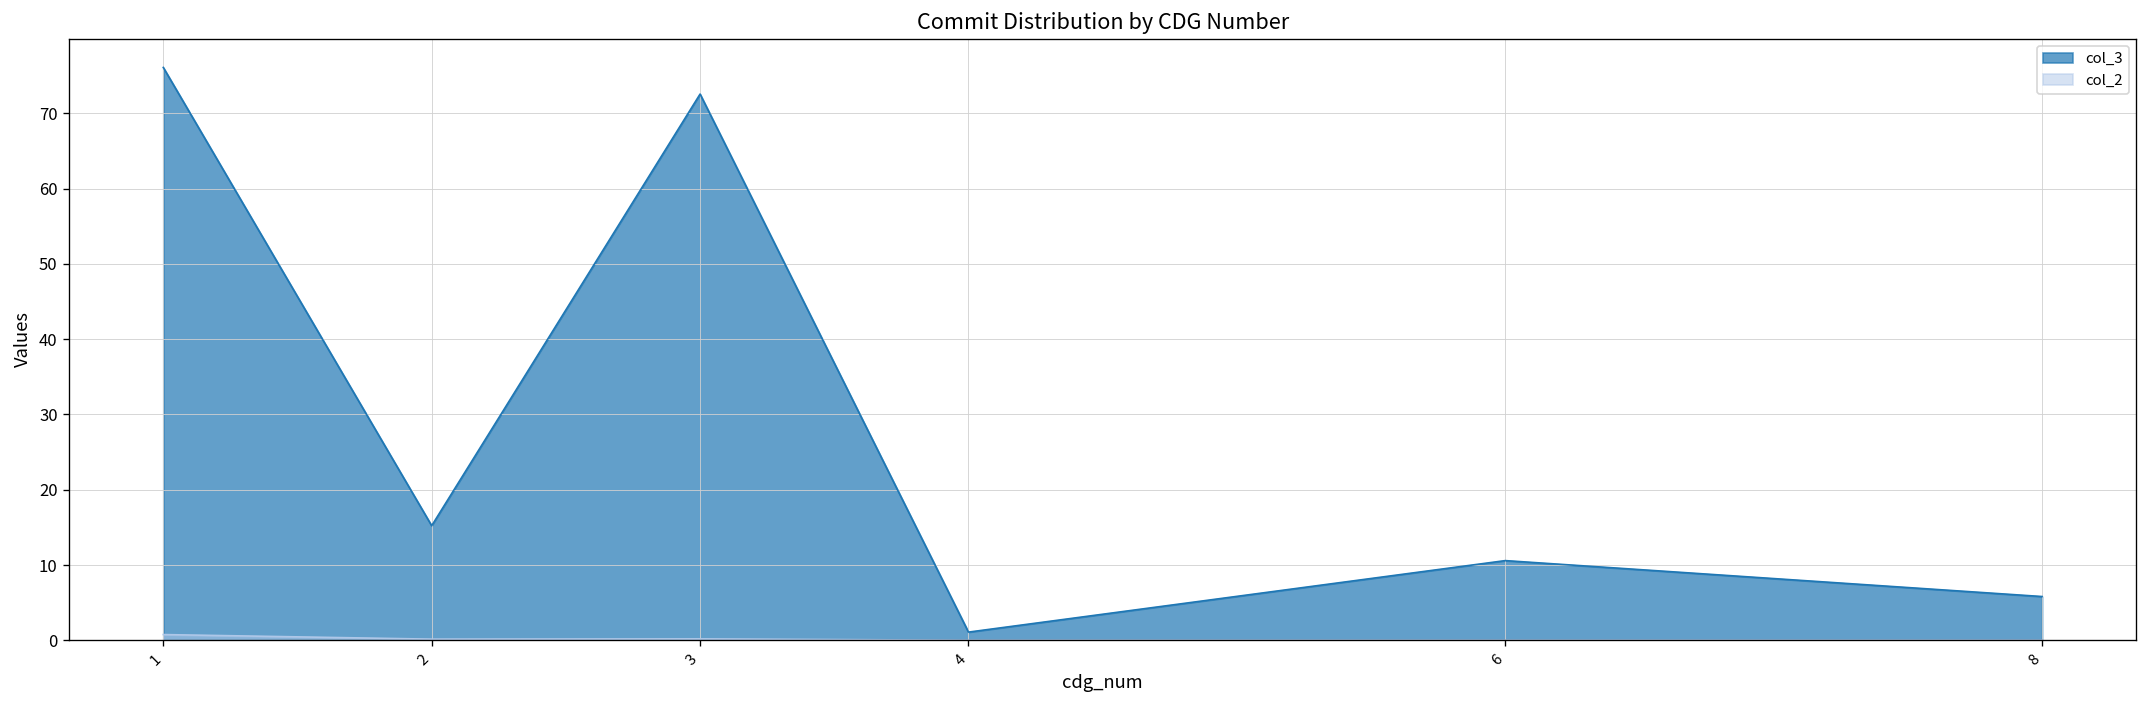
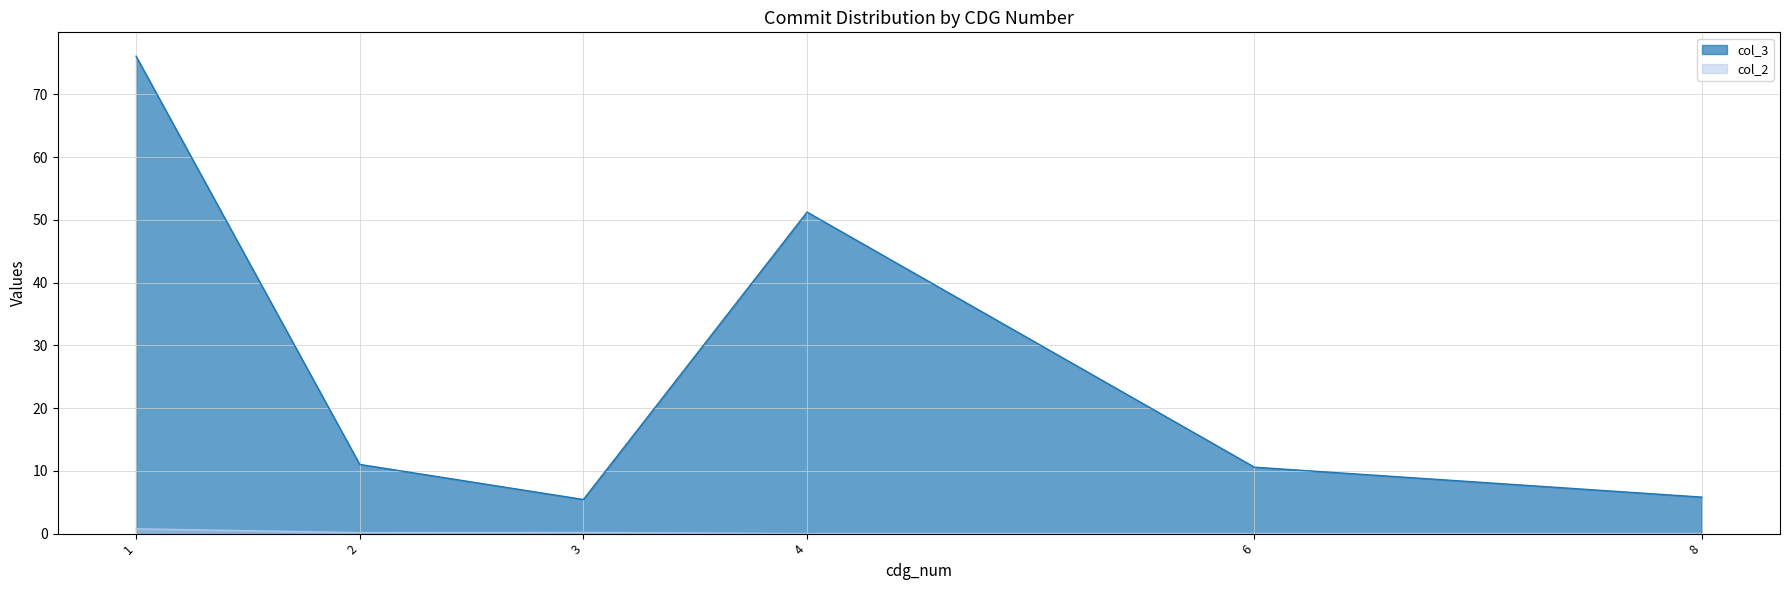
  {
    "col_3": {
      "1": 76,
-     "2": 15,
-     "3": 73,
-     "4": 1,
+     "2": 11,
+     "3": 5,
+     "4": 51,
      "6": 11,
      "8": 6
    },
    "col_2": {
      "1": 1,
      "2": 0,
      "3": 0,
      "4": 0,
      "6": 0,
      "8": 0
    }
  }
